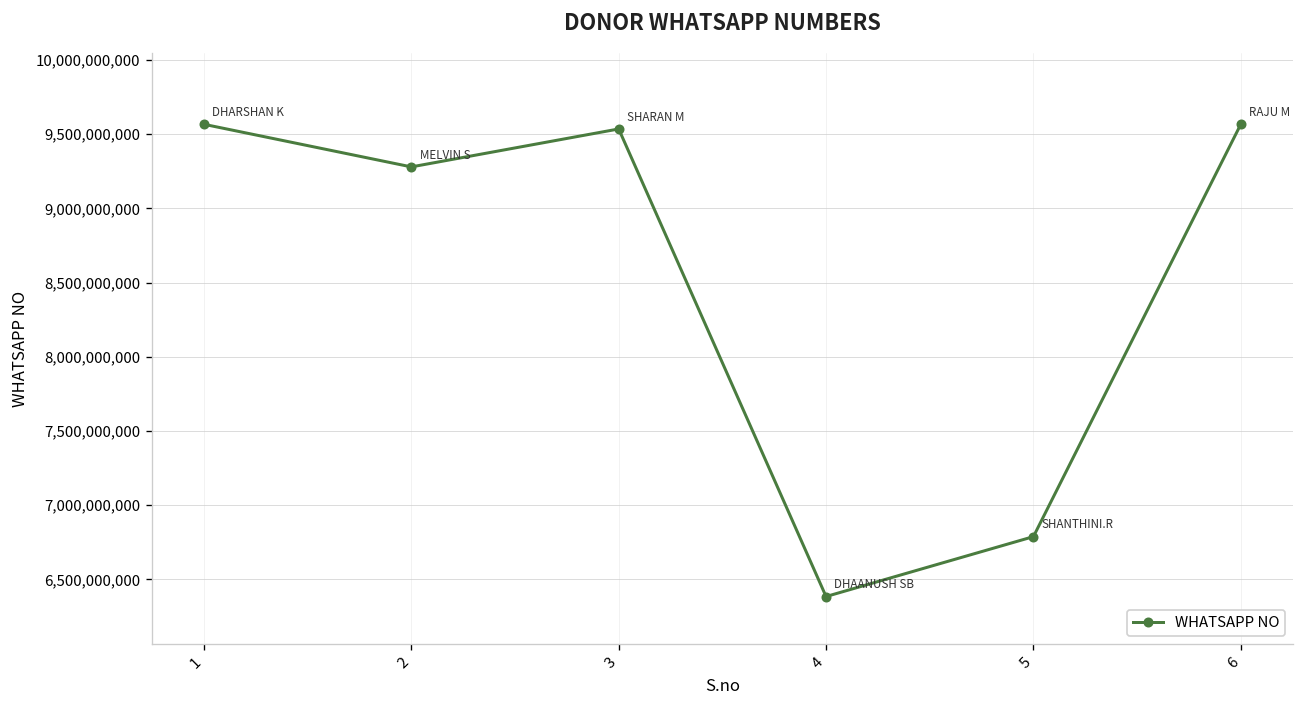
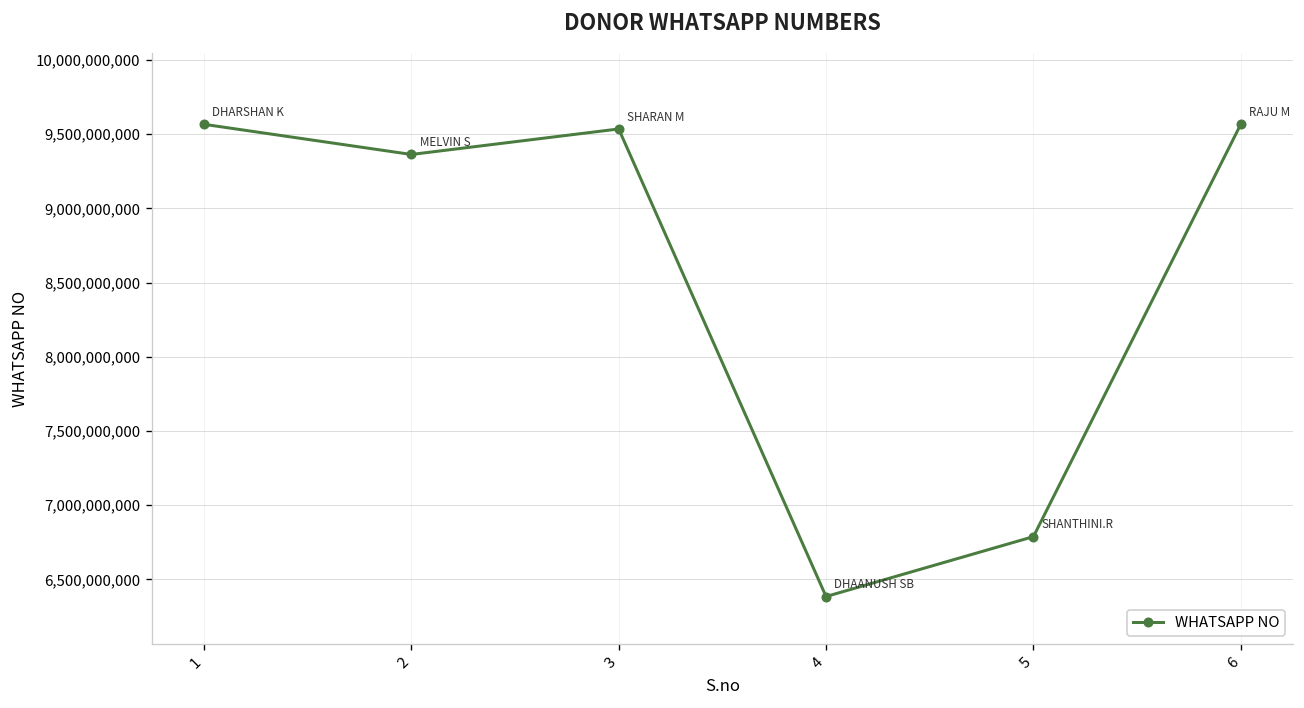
  {
    "1": "9,570,000,000",
-   "2": "9,280,000,000",
+   "2": "9,360,000,000",
    "3": "9,540,000,000",
    "4": "6,380,000,000",
    "5": "6,790,000,000",
    "6": "9,570,000,000"
  }
